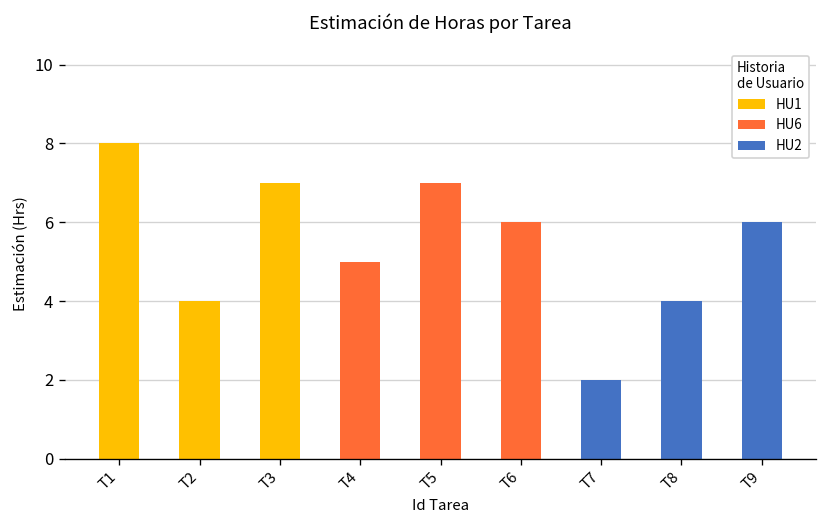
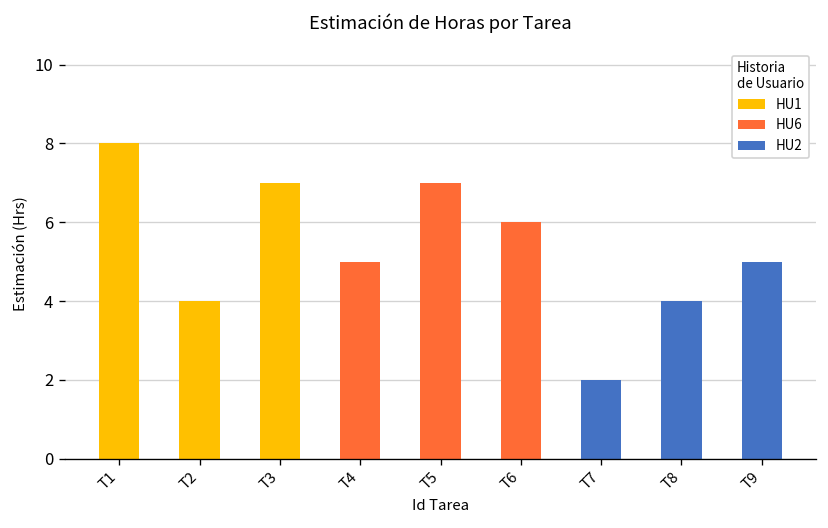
  {
    "HU1": {
      "T1": 8,
      "T2": 4,
      "T3": 7,
      "T4": 0,
      "T5": 0,
      "T6": 0,
      "T7": 0,
      "T8": 0,
      "T9": 0
    },
    "HU2": {
-     "T9": 6
+     "T9": 5
    }
  }
